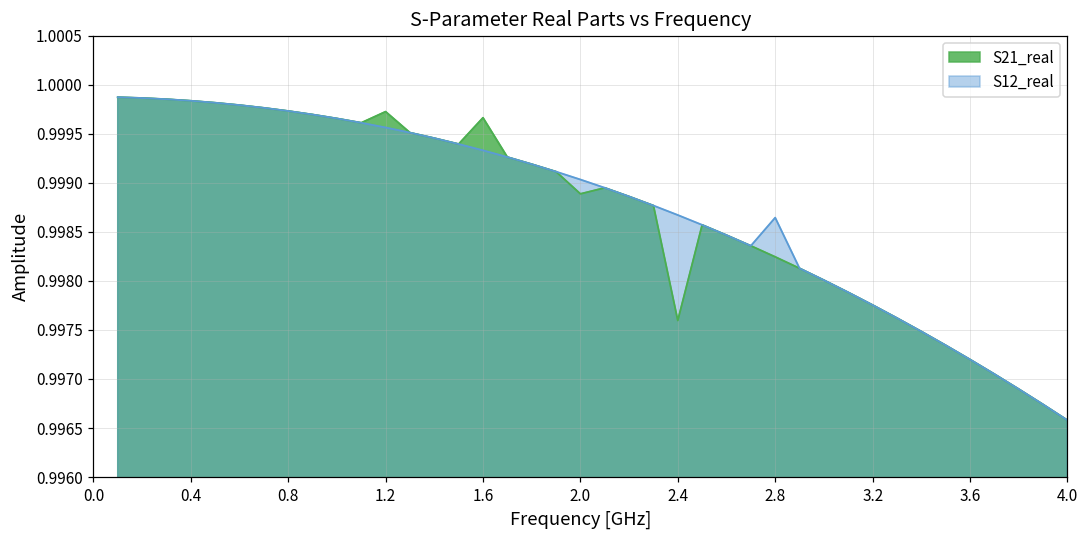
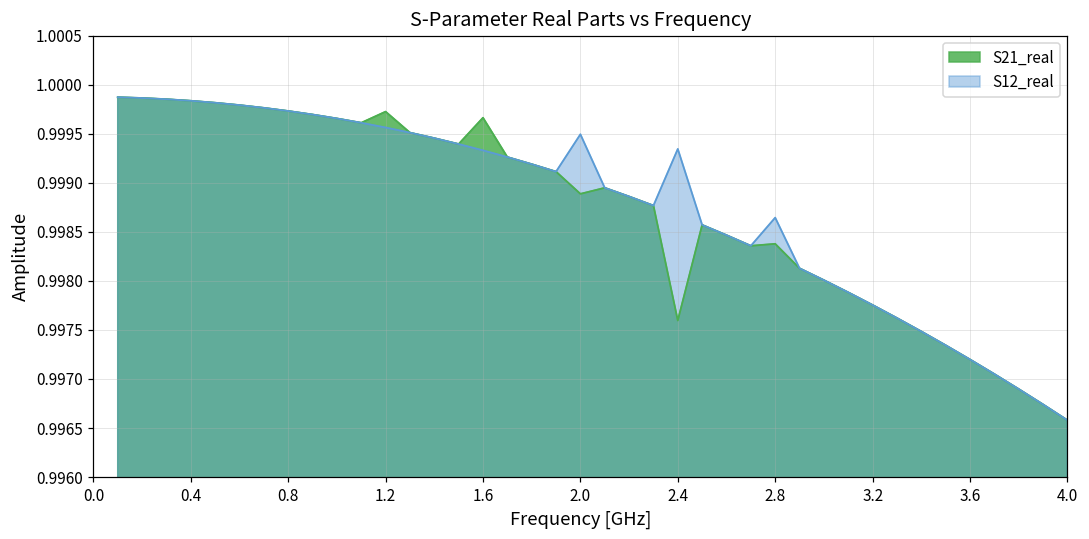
  {
    "S21_real": {
      "1.2": 0.9997,
      "1.6": 0.9997,
      "2.0": 0.9989,
      "2.4": 0.9976,
-     "2.8": 0.9982
+     "2.8": 0.9984
    },
    "S12_real": {
      "1.2": 0.9996,
      "1.6": 0.9993,
-     "2.0": 0.9990,
-     "2.4": 0.9987,
+     "2.0": 0.9995,
+     "2.4": 0.9993,
      "2.8": 0.9986
    }
  }
